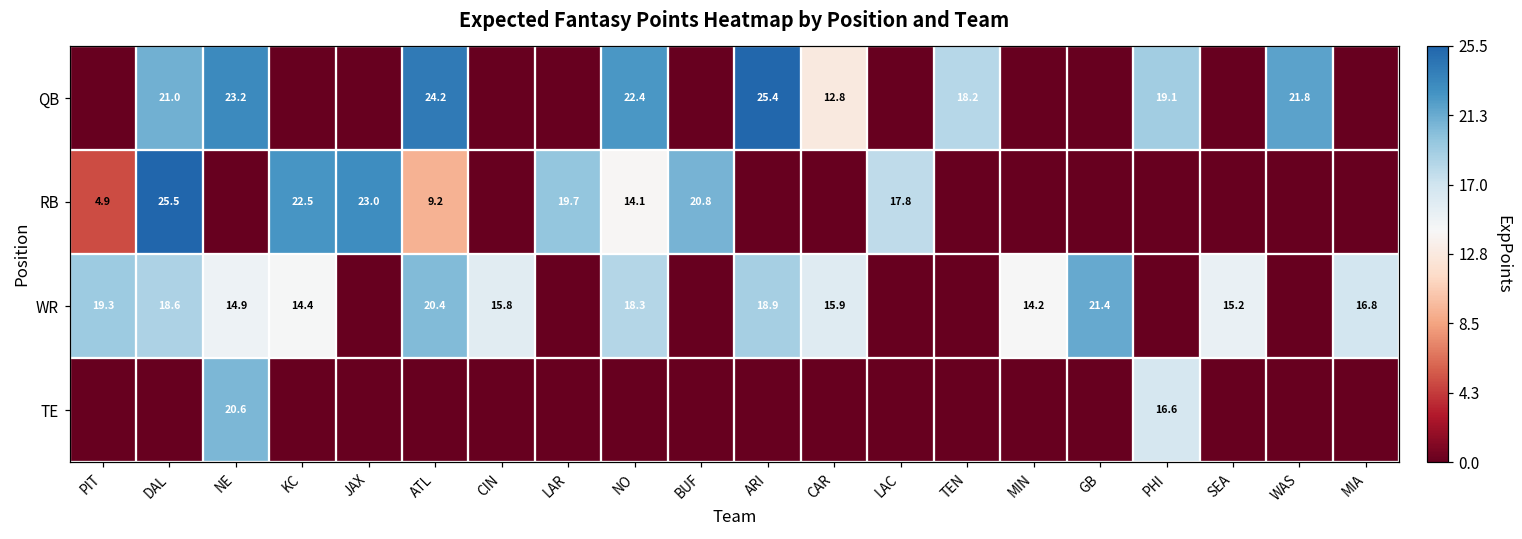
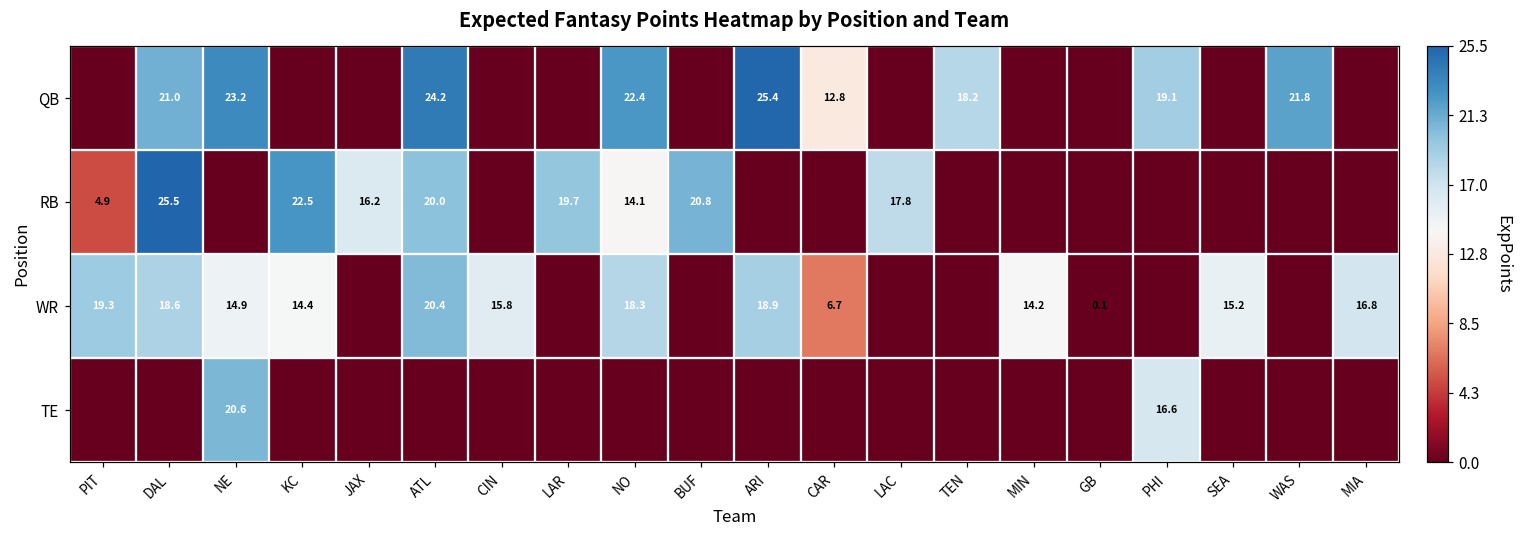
  {
    "QB": {
      "DAL": 21.0,
      "NE": 23.2,
      "ATL": 24.2,
      "NO": 22.4,
      "ARI": 25.4,
      "CAR": 12.8,
      "TEN": 18.2,
      "PHI": 19.1,
      "WAS": 21.8
    },
    "RB": {
      "PIT": 4.9,
      "DAL": 25.5,
      "KC": 22.5,
-     "JAX": 23.0,
-     "ATL": 9.2,
+     "JAX": 16.2,
+     "ATL": 20.0,
      "LAR": 19.7,
      "NO": 14.1,
      "BUF": 20.8,
      "LAC": 17.8
    },
    "WR": {
      "PIT": 19.3,
      "DAL": 18.6,
      "NE": 14.9,
      "KC": 14.4,
      "ATL": 20.4,
      "CIN": 15.8,
      "NO": 18.3,
      "ARI": 18.9,
-     "CAR": 15.9,
+     "CAR": 6.7,
      "MIN": 14.2,
-     "GB": 21.4,
+     "GB": 0.1,
      "SEA": 15.2,
      "MIA": 16.8
    },
    "TE": {
      "NE": 20.6,
      "PHI": 16.6
    }
  }
